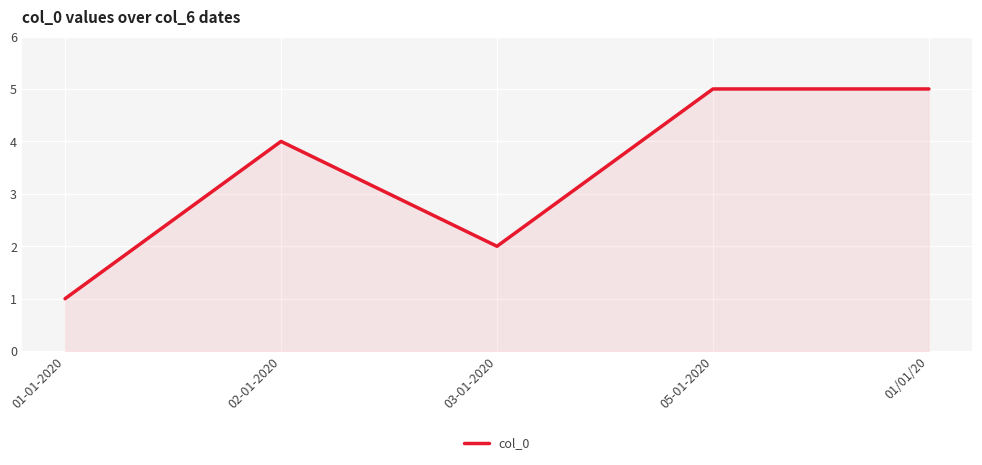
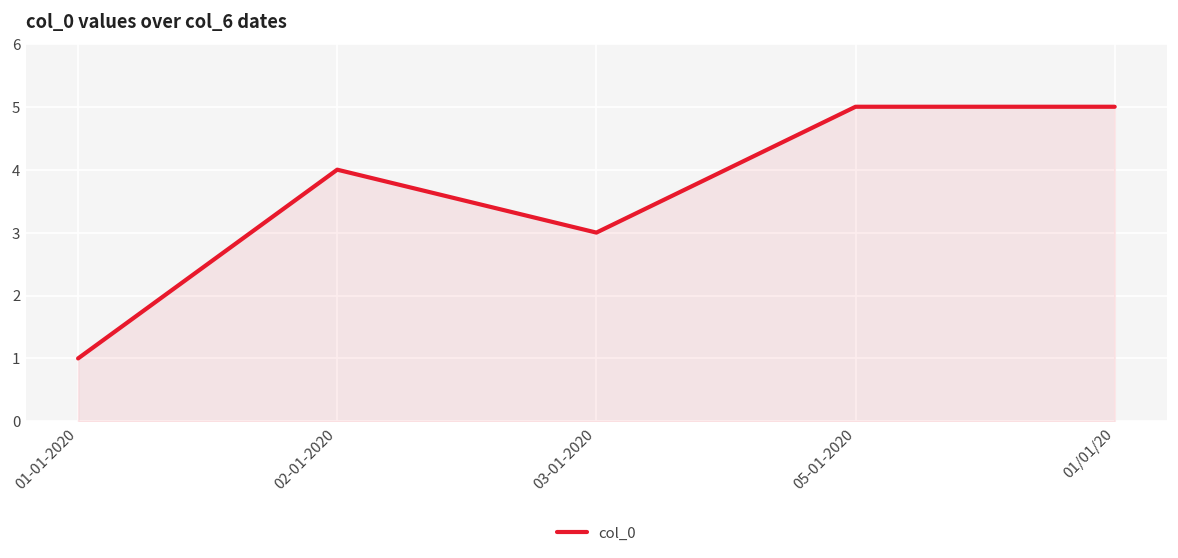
  {
    "01-01-2020": 1,
    "02-01-2020": 4,
-   "03-01-2020": 2,
+   "03-01-2020": 3,
    "05-01-2020": 5,
    "01/01/20": 5
  }
